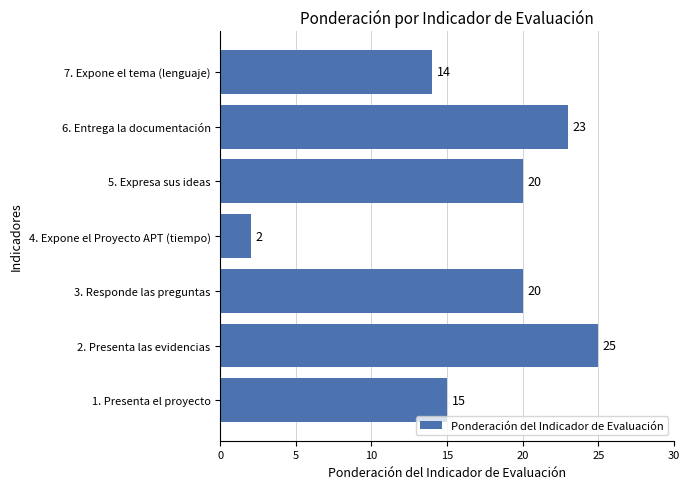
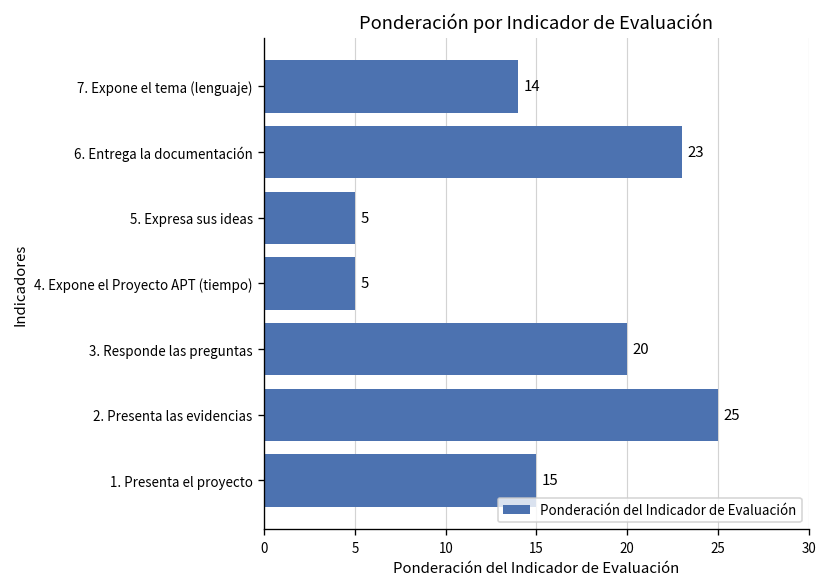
  {
    "7. Expone el tema (lenguaje)": 14,
    "6. Entrega la documentación": 23,
-   "5. Expresa sus ideas": 20,
-   "4. Expone el Proyecto APT (tiempo)": 2,
+   "5. Expresa sus ideas": 5,
+   "4. Expone el Proyecto APT (tiempo)": 5,
    "3. Responde las preguntas": 20,
    "2. Presenta las evidencias": 25,
    "1. Presenta el proyecto": 15
  }
